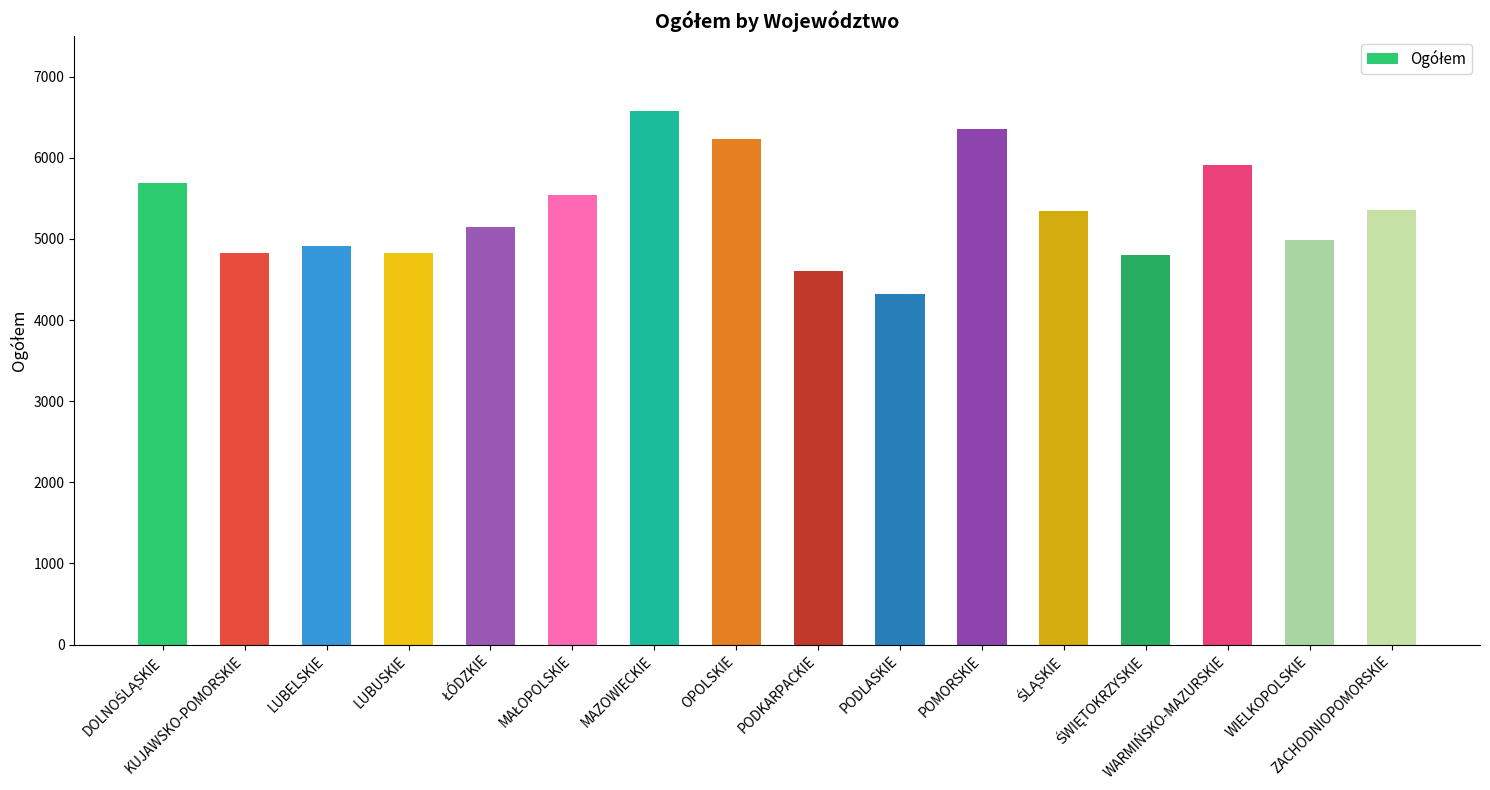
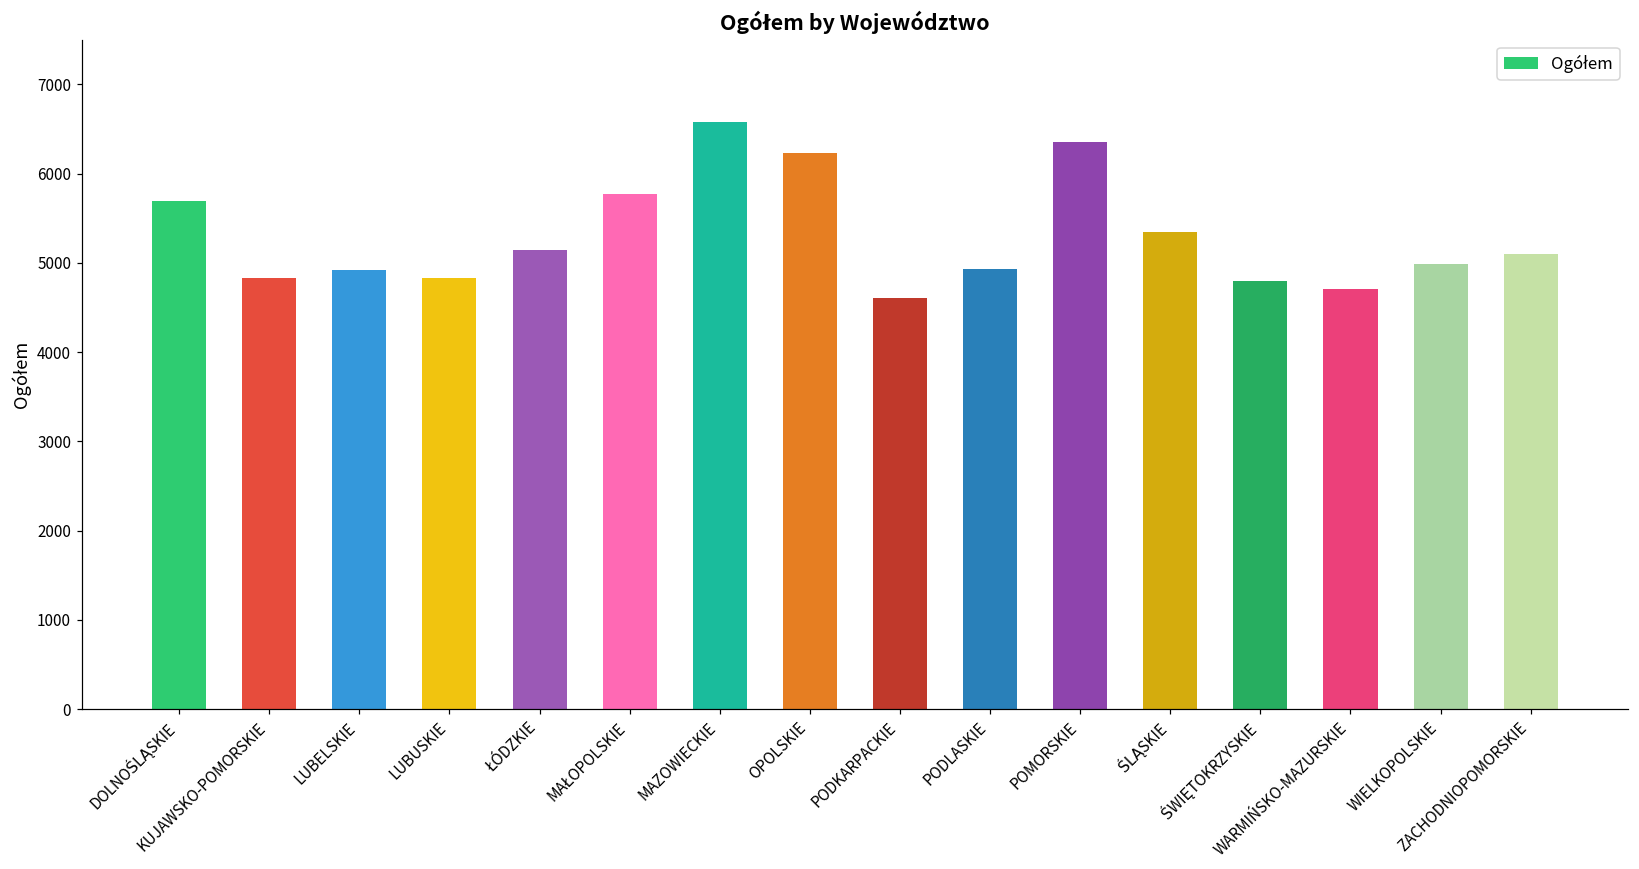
  {
    "DOLNOŚLĄSKIE": 5700,
    "KUJAWSKO-POMORSKIE": 4800,
    "LUBELSKIE": 4900,
    "LUBUSKIE": 4800,
    "ŁÓDZKIE": 5100,
-   "MAŁOPOLSKIE": 5500,
+   "MAŁOPOLSKIE": 5800,
    "MAZOWIECKIE": 6600,
    "OPOLSKIE": 6200,
    "PODKARPACKIE": 4600,
-   "PODLASKIE": 4300,
+   "PODLASKIE": 4900,
    "POMORSKIE": 6400,
    "ŚLĄSKIE": 5300,
    "ŚWIĘTOKRZYSKIE": 4800,
-   "WARMIŃSKO-MAZURSKIE": 5900,
+   "WARMIŃSKO-MAZURSKIE": 4700,
    "WIELKOPOLSKIE": 5000,
-   "ZACHODNIOPOMORSKIE": 5400
+   "ZACHODNIOPOMORSKIE": 5100
  }
